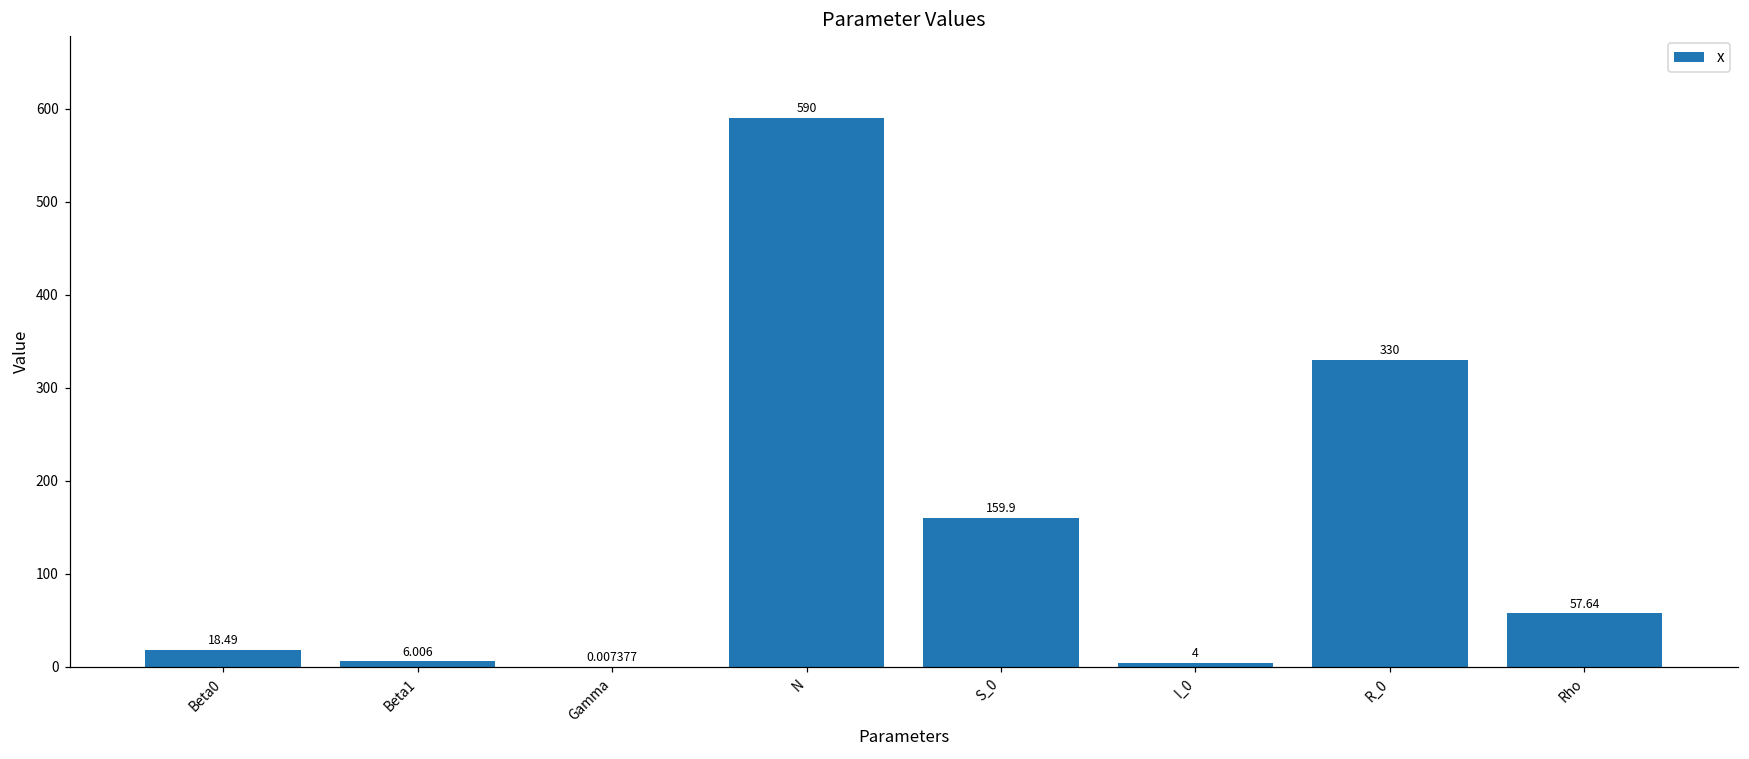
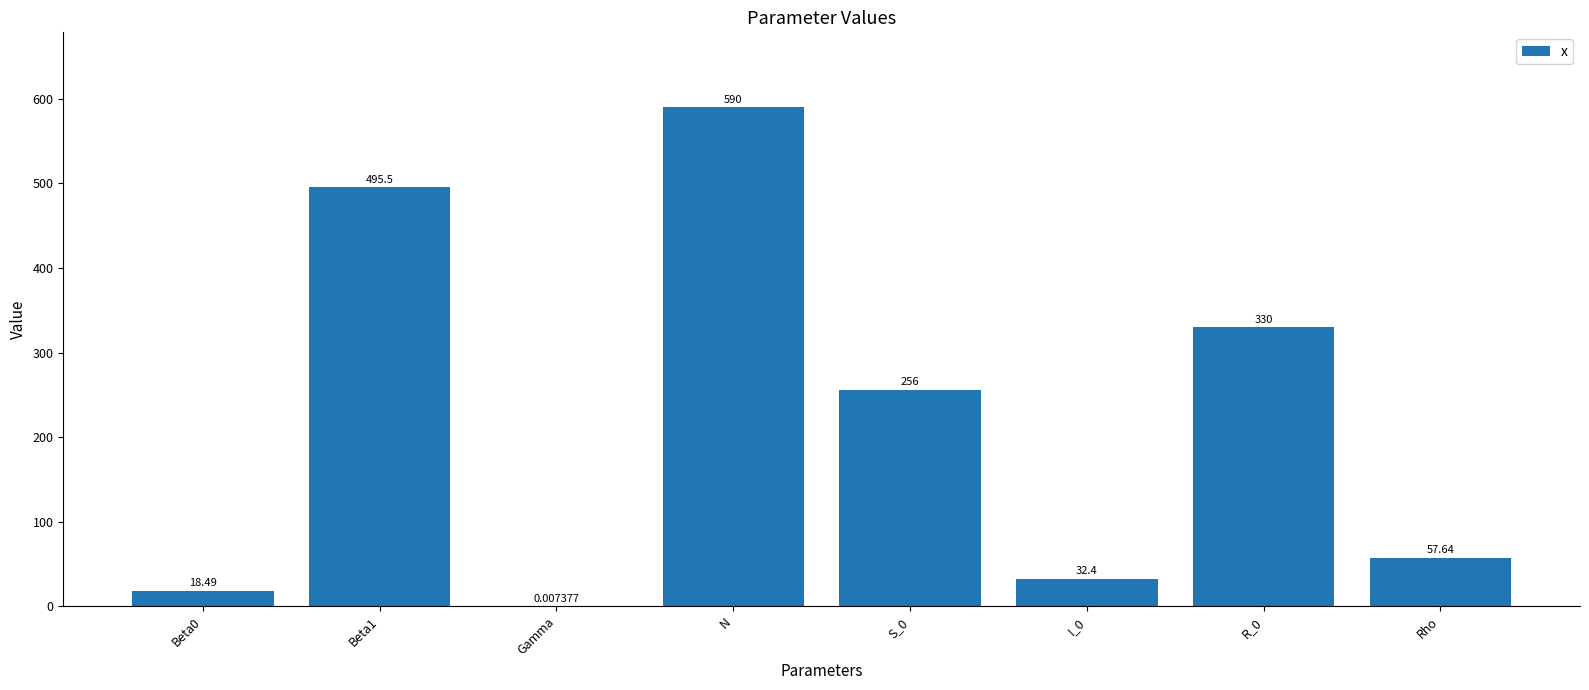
  {
    "Beta0": 18.49,
-   "Beta1": 6.006,
+   "Beta1": 495.5,
    "Gamma": 0.007377,
    "N": 590,
-   "S_0": 159.9,
-   "I_0": 4,
+   "S_0": 256,
+   "I_0": 32.4,
    "R_0": 330,
    "Rho": 57.64
  }
